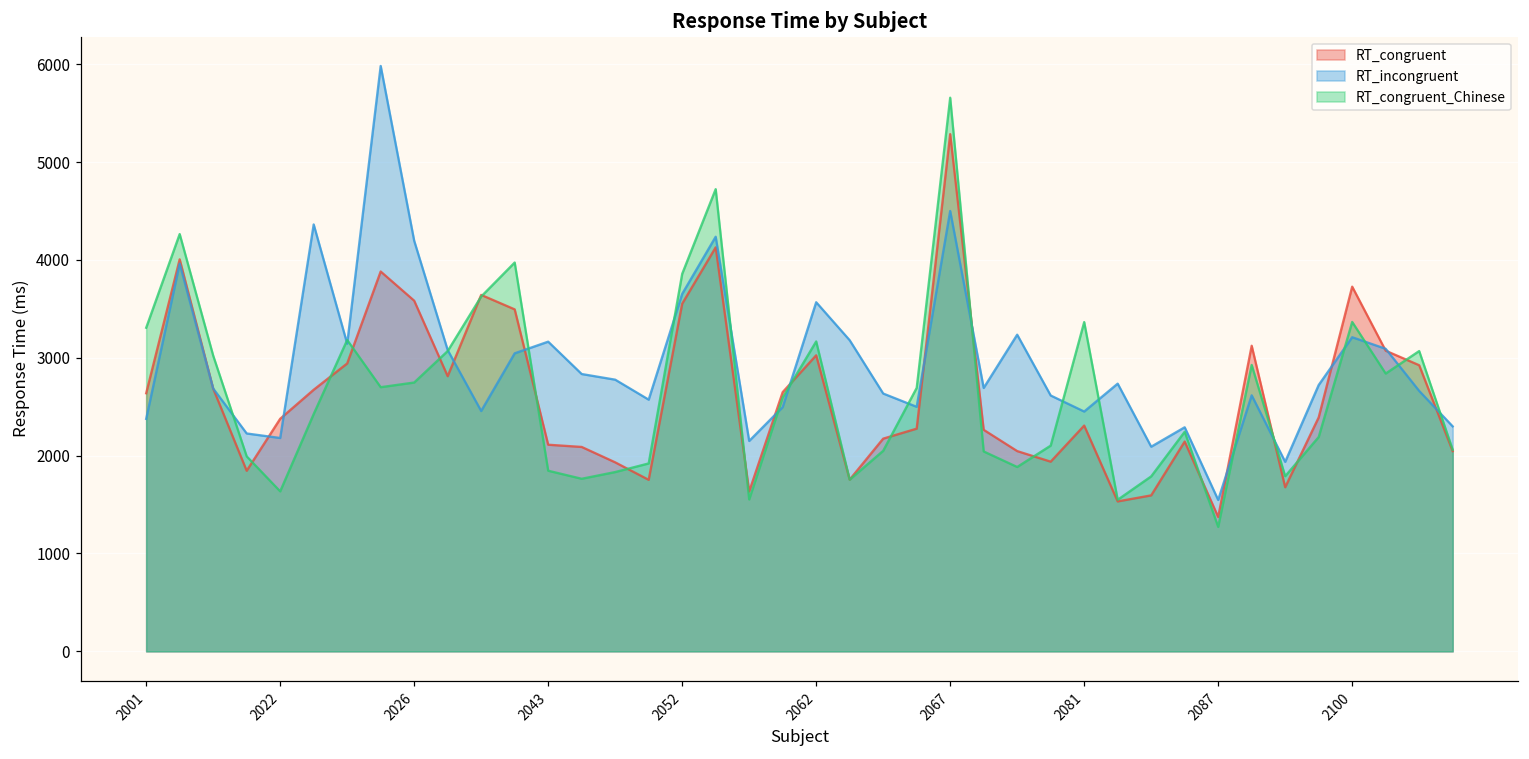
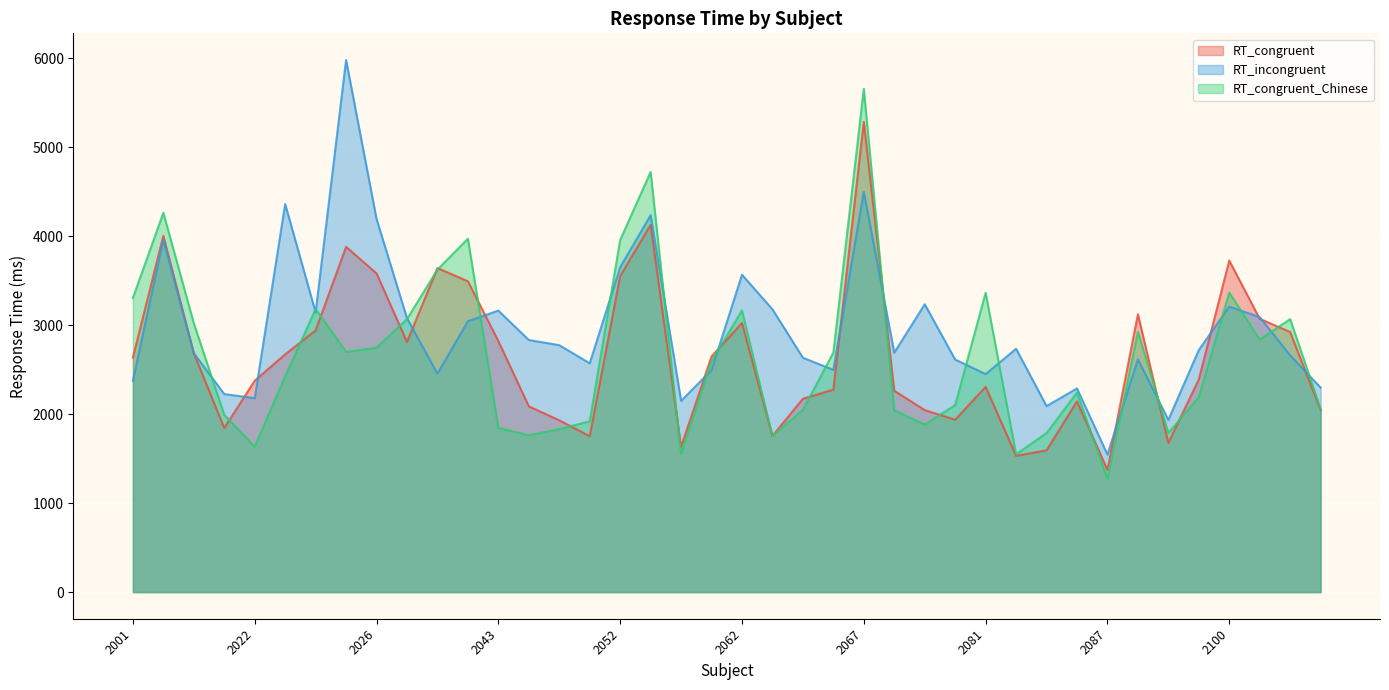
  {
    "RT_congruent": {
      "2001": 2600,
      "2022": 2400,
      "2026": 3600,
-     "2043": 2100,
+     "2043": 2800,
      "2052": 3600,
      "2062": 3000,
      "2067": 5300,
      "2081": 2300,
      "2087": 1400,
      "2100": 3700
    },
    "RT_incongruent": {
      "2001": 2400,
      "2022": 2200,
      "2026": 4200,
      "2043": 3200,
      "2052": 3700,
      "2062": 3600,
      "2067": 4500,
      "2081": 2500,
      "2087": 1500,
      "2100": 3200
    },
    "RT_congruent_Chinese": {
      "2001": 3300,
      "2022": 1600,
      "2026": 2700,
      "2043": 1800,
-     "2052": 3900,
+     "2052": 4000,
      "2062": 3200,
      "2067": 5700,
      "2081": 3400,
      "2087": 1300,
      "2100": 3400
    }
  }
